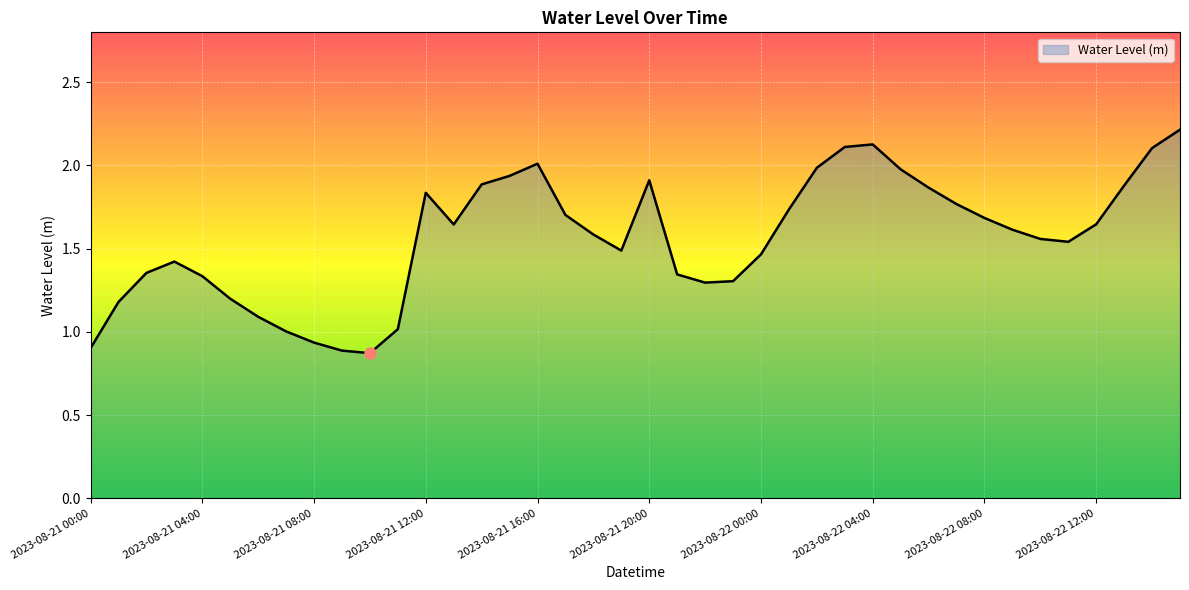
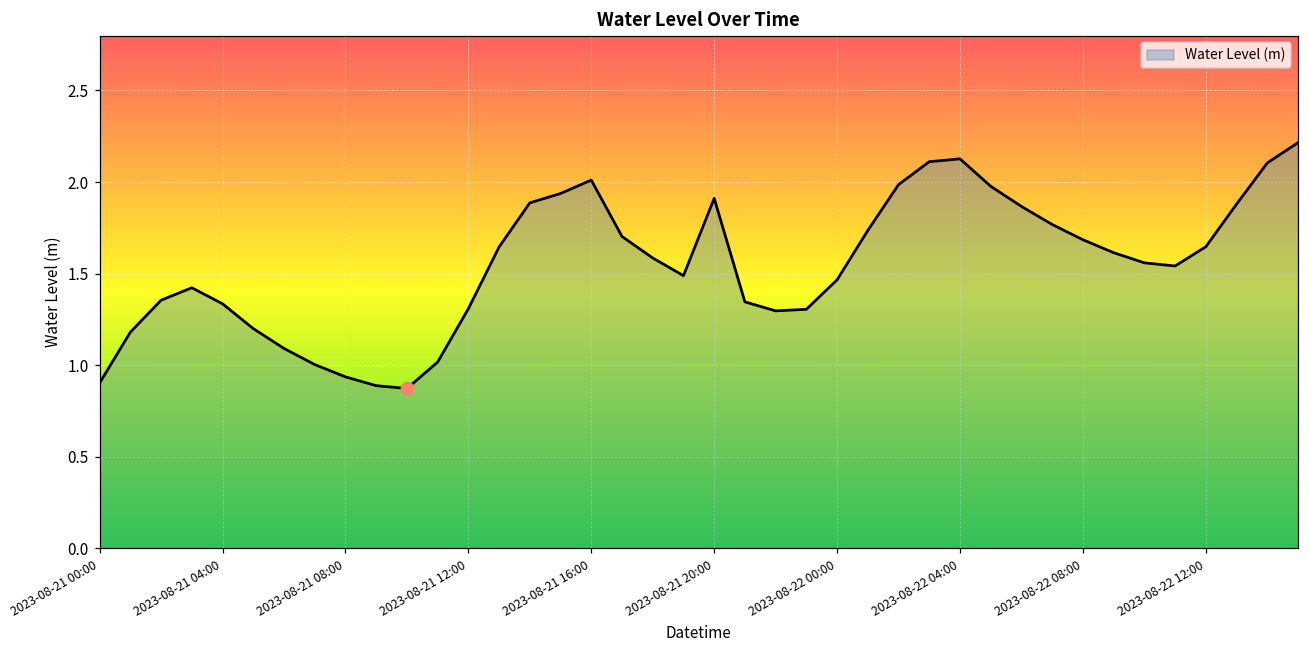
  {
    "Water Level (m)": {
      "2023-08-21 00:00": 0.90,
      "2023-08-21 04:00": 1.33,
      "2023-08-21 08:00": 0.94,
-     "2023-08-21 12:00": 1.84,
+     "2023-08-21 12:00": 1.31,
      "2023-08-21 16:00": 2.01,
      "2023-08-21 20:00": 1.91,
      "2023-08-22 00:00": 1.47,
      "2023-08-22 04:00": 2.13,
      "2023-08-22 08:00": 1.68,
      "2023-08-22 12:00": 1.65
    }
  }
